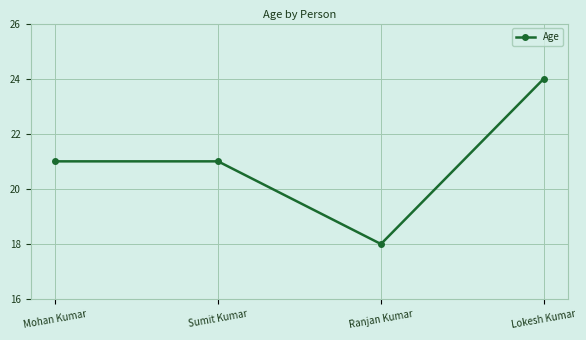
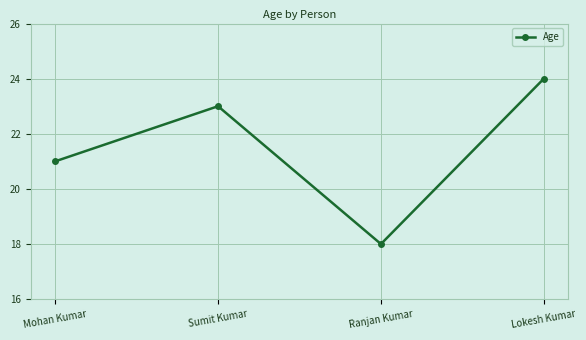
  {
    "Mohan Kumar": 21,
-   "Sumit Kumar": 21,
+   "Sumit Kumar": 23,
    "Ranjan Kumar": 18,
    "Lokesh Kumar": 24
  }
